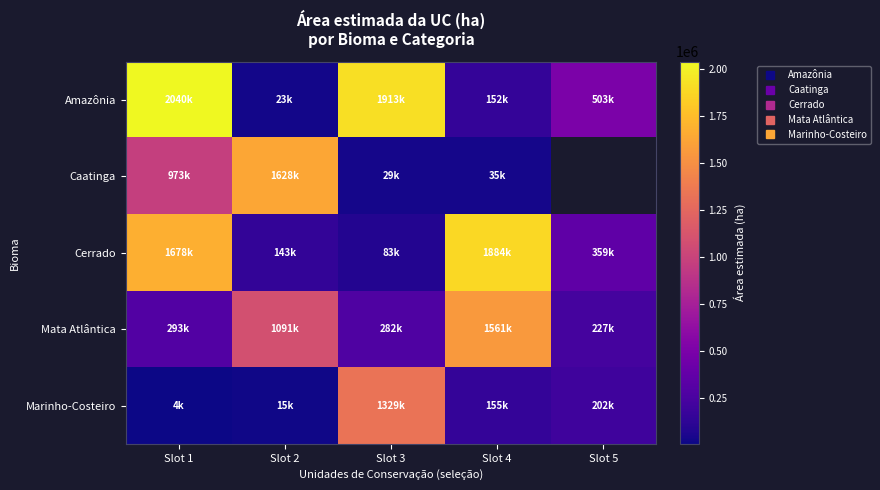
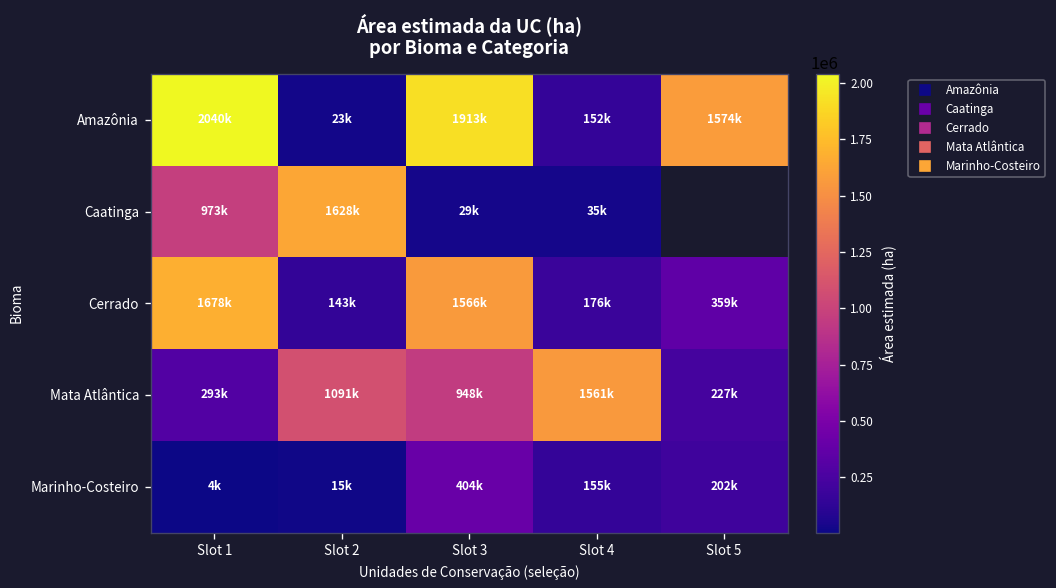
  {
    "Amazônia": {
      "Slot 1": "2040k",
      "Slot 2": "23k",
      "Slot 3": "1913k",
      "Slot 4": "152k",
-     "Slot 5": "503k"
+     "Slot 5": "1574k"
    },
    "Caatinga": {
      "Slot 1": "973k",
      "Slot 2": "1628k",
      "Slot 3": "29k",
      "Slot 4": "35k"
    },
    "Cerrado": {
      "Slot 1": "1678k",
      "Slot 2": "143k",
-     "Slot 3": "83k",
-     "Slot 4": "1884k",
+     "Slot 3": "1566k",
+     "Slot 4": "176k",
      "Slot 5": "359k"
    },
    "Mata Atlântica": {
      "Slot 1": "293k",
      "Slot 2": "1091k",
-     "Slot 3": "282k",
+     "Slot 3": "948k",
      "Slot 4": "1561k",
      "Slot 5": "227k"
    },
    "Marinho-Costeiro": {
      "Slot 1": "4k",
      "Slot 2": "15k",
-     "Slot 3": "1329k",
+     "Slot 3": "404k",
      "Slot 4": "155k",
      "Slot 5": "202k"
    }
  }
